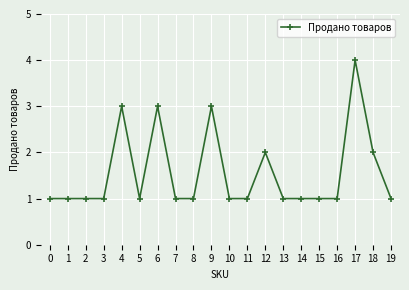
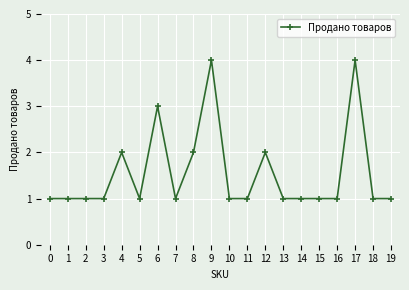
  {
    "0": 1,
    "1": 1,
    "2": 1,
    "3": 1,
-   "4": 3,
+   "4": 2,
    "5": 1,
    "6": 3,
    "7": 1,
-   "8": 1,
-   "9": 3,
+   "8": 2,
+   "9": 4,
    "10": 1,
    "11": 1,
    "12": 2,
    "13": 1,
    "14": 1,
    "15": 1,
    "16": 1,
    "17": 4,
-   "18": 2,
+   "18": 1,
    "19": 1
  }
